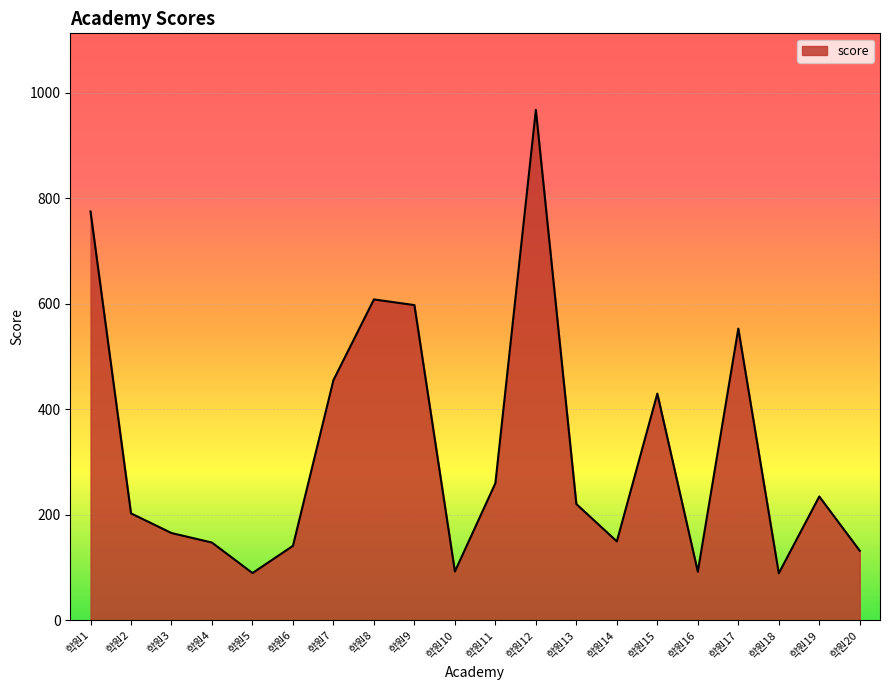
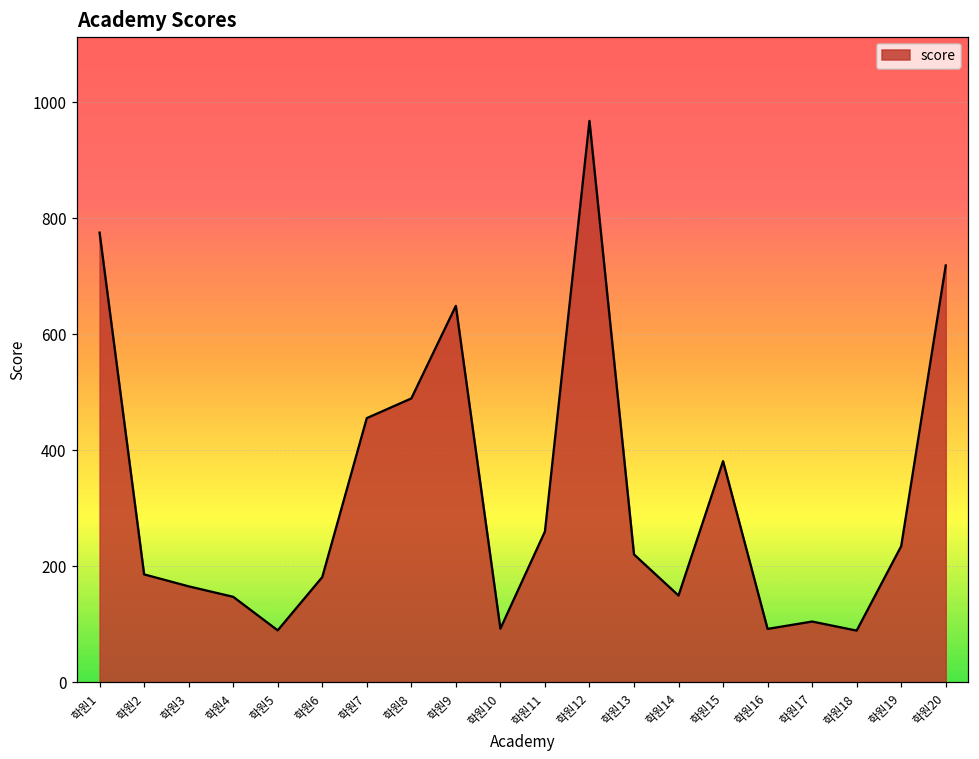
  {
    "학원1": 780,
-   "학원2": 200,
+   "학원2": 190,
    "학원3": 170,
    "학원4": 150,
    "학원5": 90,
-   "학원6": 140,
+   "학원6": 180,
    "학원7": 460,
-   "학원8": 610,
-   "학원9": 600,
+   "학원8": 490,
+   "학원9": 650,
    "학원10": 90,
    "학원11": 260,
    "학원12": 970,
    "학원13": 220,
    "학원14": 150,
-   "학원15": 430,
+   "학원15": 380,
    "학원16": 90,
-   "학원17": 550,
+   "학원17": 100,
    "학원18": 90,
    "학원19": 230,
-   "학원20": 130
+   "학원20": 720
  }
